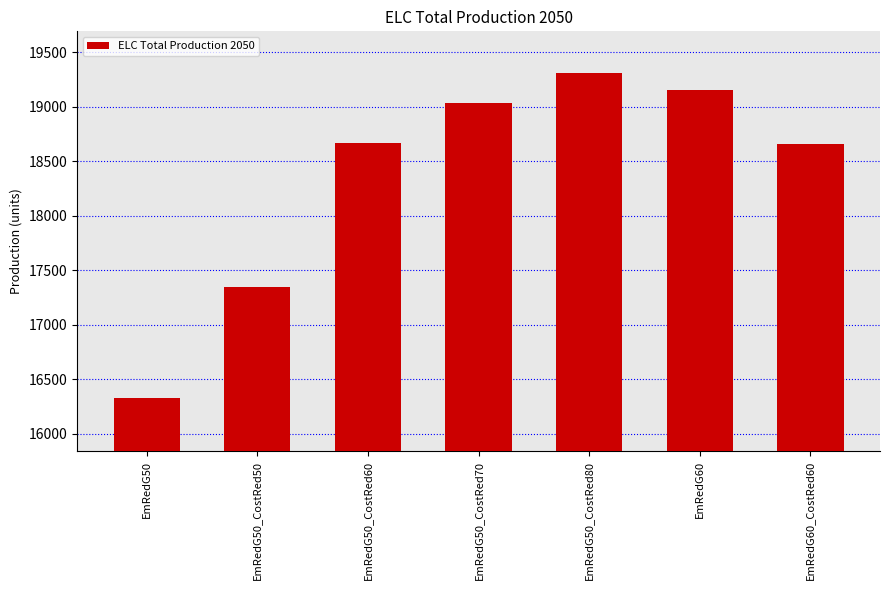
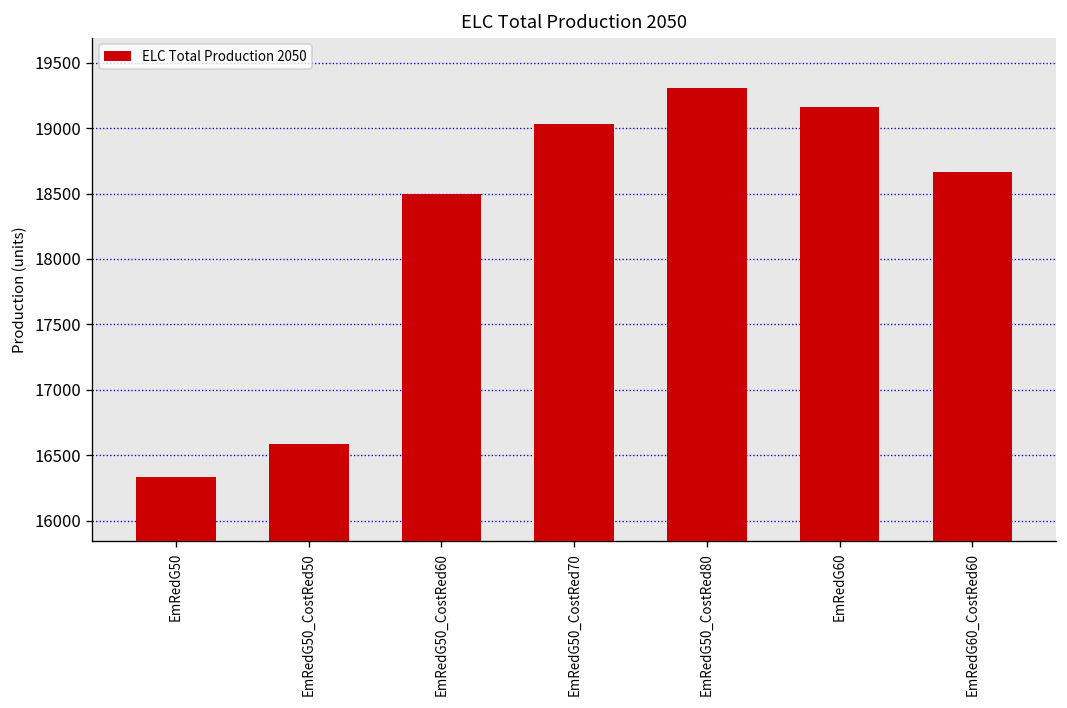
  {
    "EmRedG50": 16330,
-   "EmRedG50_CostRed50": 17350,
-   "EmRedG50_CostRed60": 18660,
+   "EmRedG50_CostRed50": 16590,
+   "EmRedG50_CostRed60": 18500,
    "EmRedG50_CostRed70": 19030,
    "EmRedG50_CostRed80": 19310,
    "EmRedG60": 19160,
    "EmRedG60_CostRed60": 18660
  }
